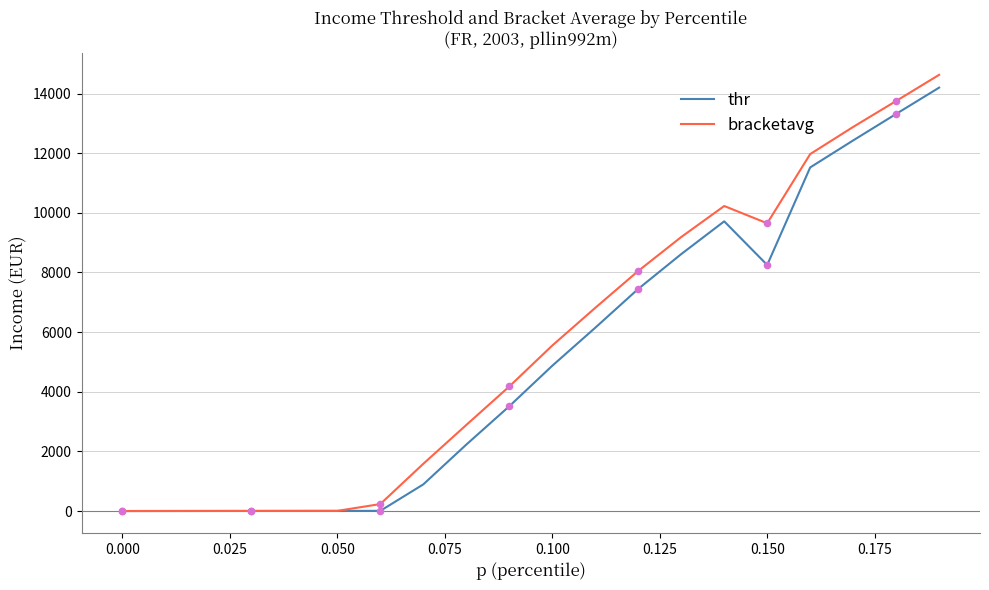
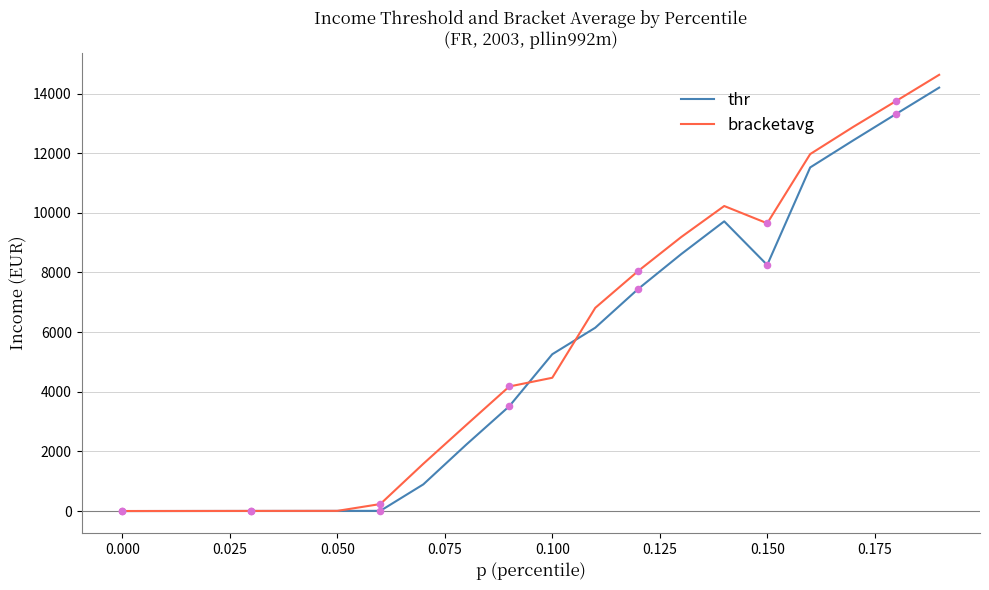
  {
    "thr": {
-     "0.100": 4900
+     "0.100": 5300
    },
    "bracketavg": {
-     "0.100": 5600
+     "0.100": 4500
    }
  }
